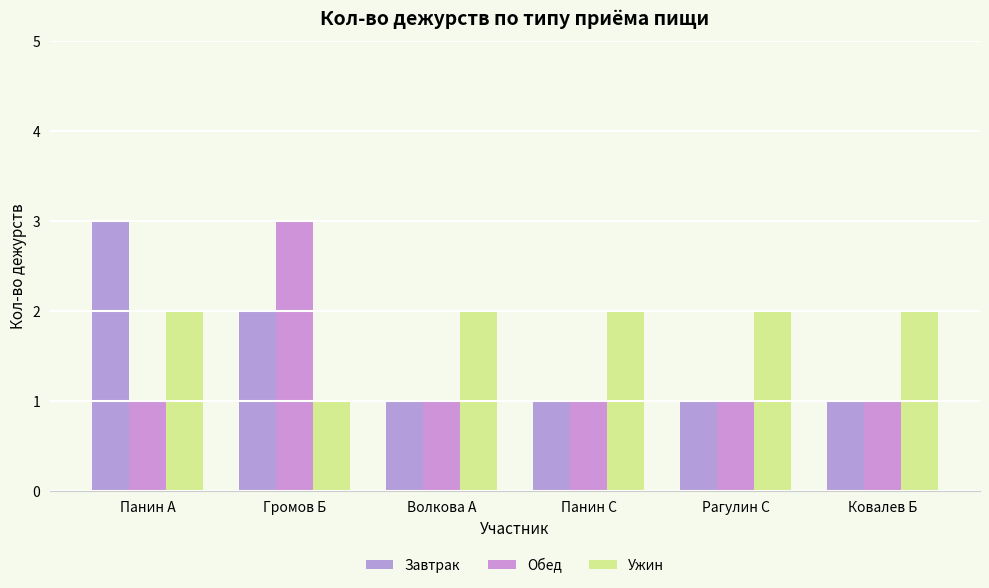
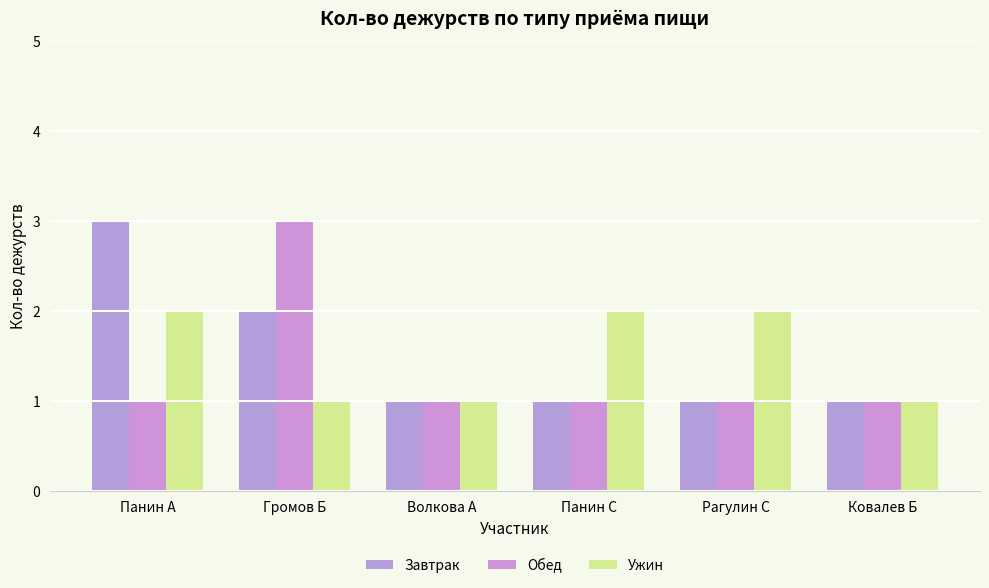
  {
    "Ужин": {
      "Панин А": 2,
      "Громов Б": 1,
-     "Волкова А": 2,
+     "Волкова А": 1,
      "Панин С": 2,
      "Рагулин С": 2,
-     "Ковалев Б": 2
+     "Ковалев Б": 1
    }
  }
